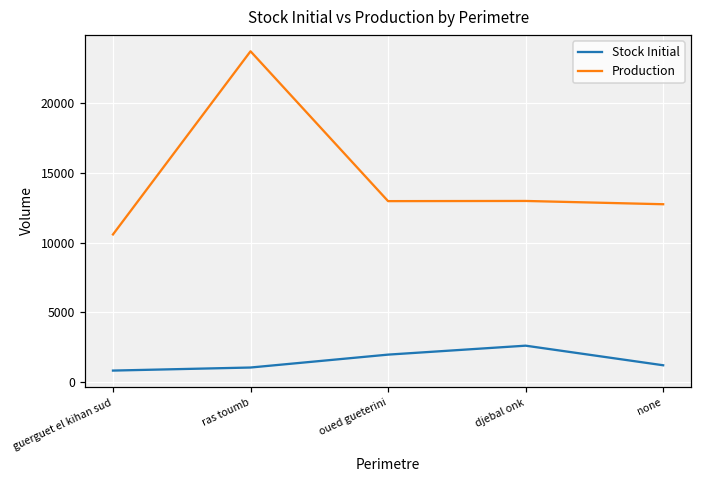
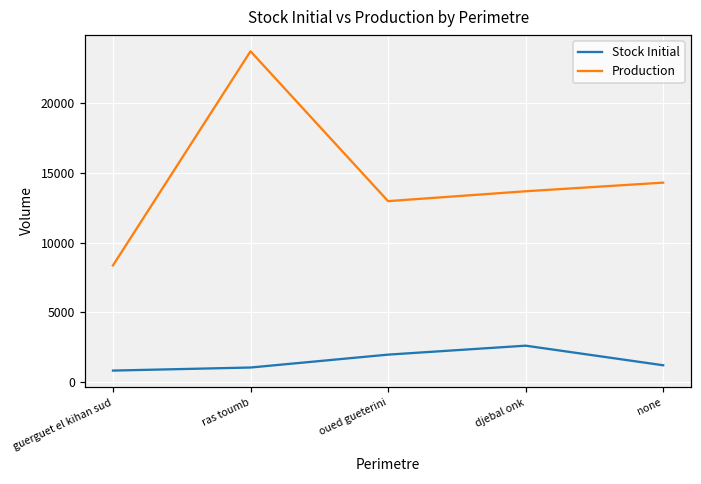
  {
    "Stock Initial": {
      "guerguet el kihan sud": 800,
      "ras toumb": 1000,
      "oued gueterini": 2000,
      "djebal onk": 2600,
      "none": 1200
    },
    "Production": {
-     "guerguet el kihan sud": 10600,
+     "guerguet el kihan sud": 8400,
      "ras toumb": 23700,
      "oued gueterini": 13000,
-     "djebal onk": 13000,
-     "none": 12800
+     "djebal onk": 13700,
+     "none": 14300
    }
  }
